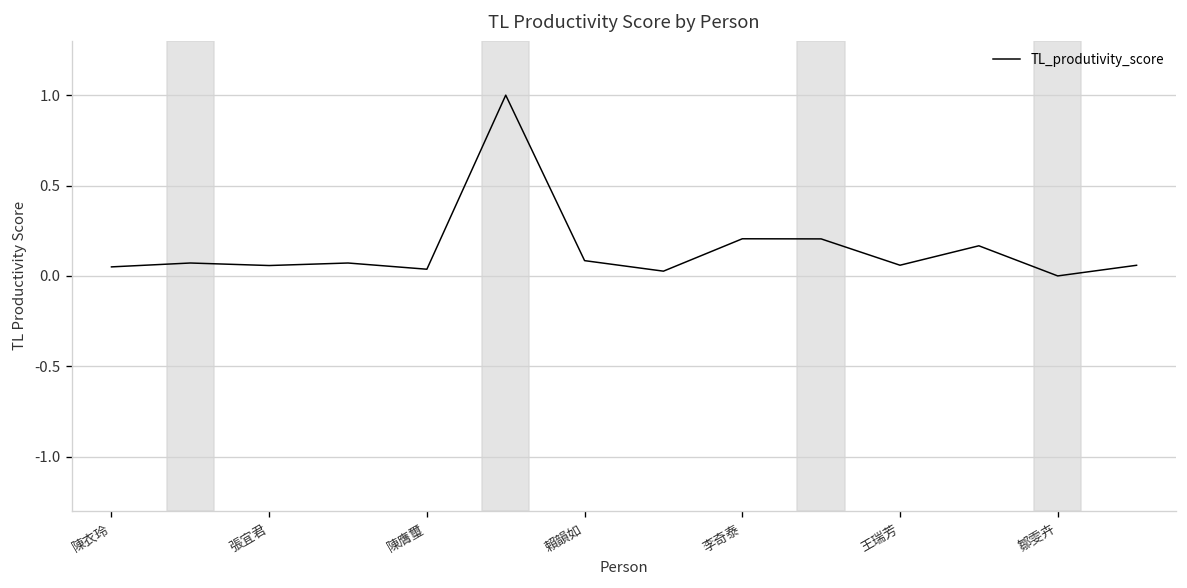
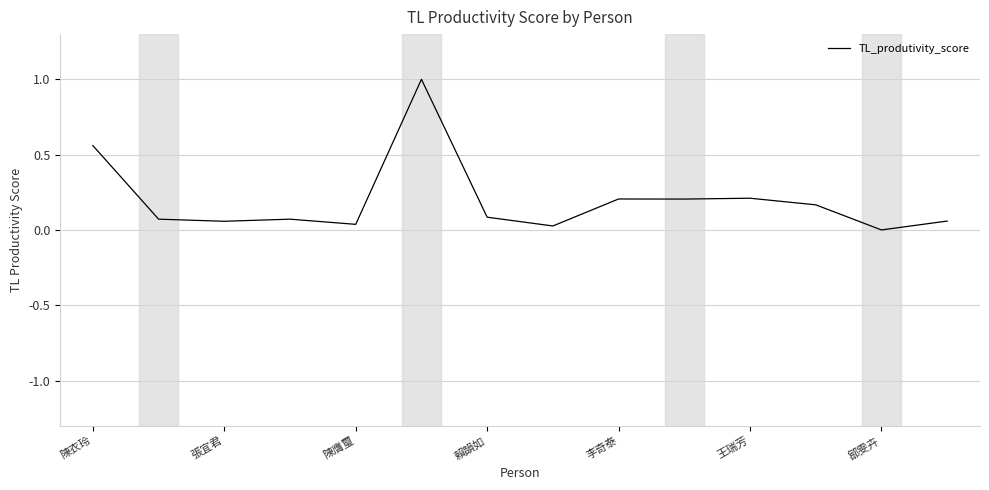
  {
-   "陳衣玲": 0.05,
+   "陳衣玲": 0.56,
    "張宜君": 0.06,
    "陳膺璽": 0.04,
    "賴韻如": 0.08,
    "李奇泰": 0.21,
-   "王瑞芳": 0.06,
+   "王瑞芳": 0.21,
    "鄒雯卉": 0.00
  }
